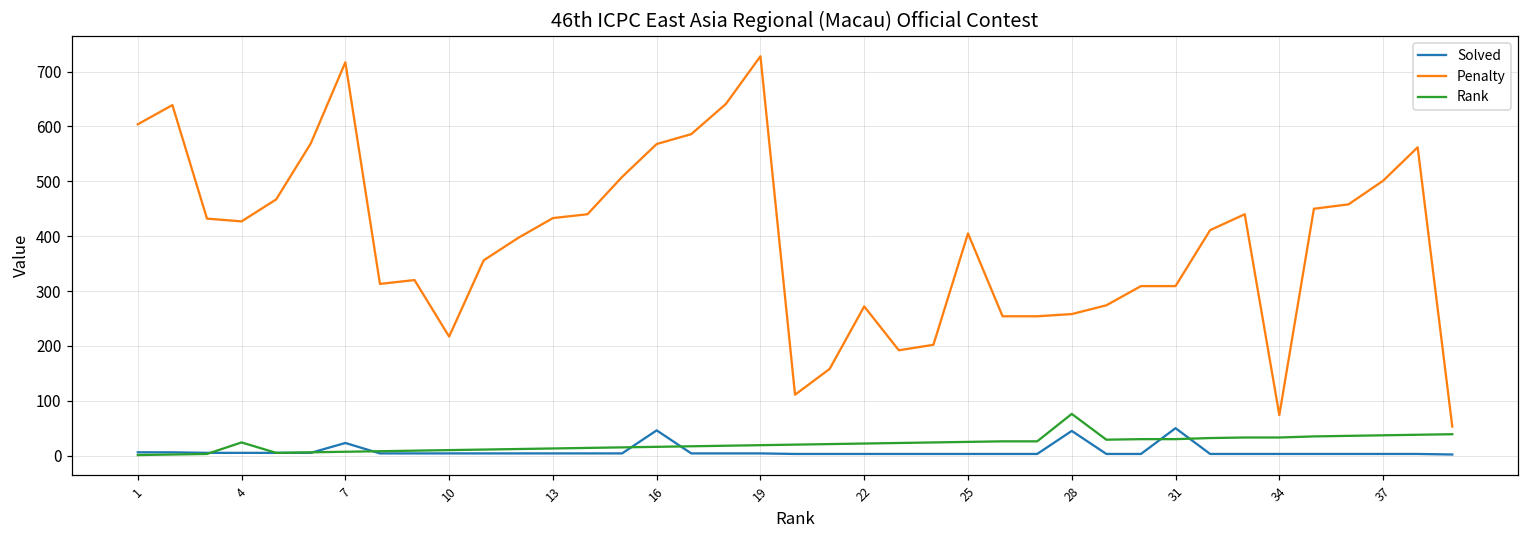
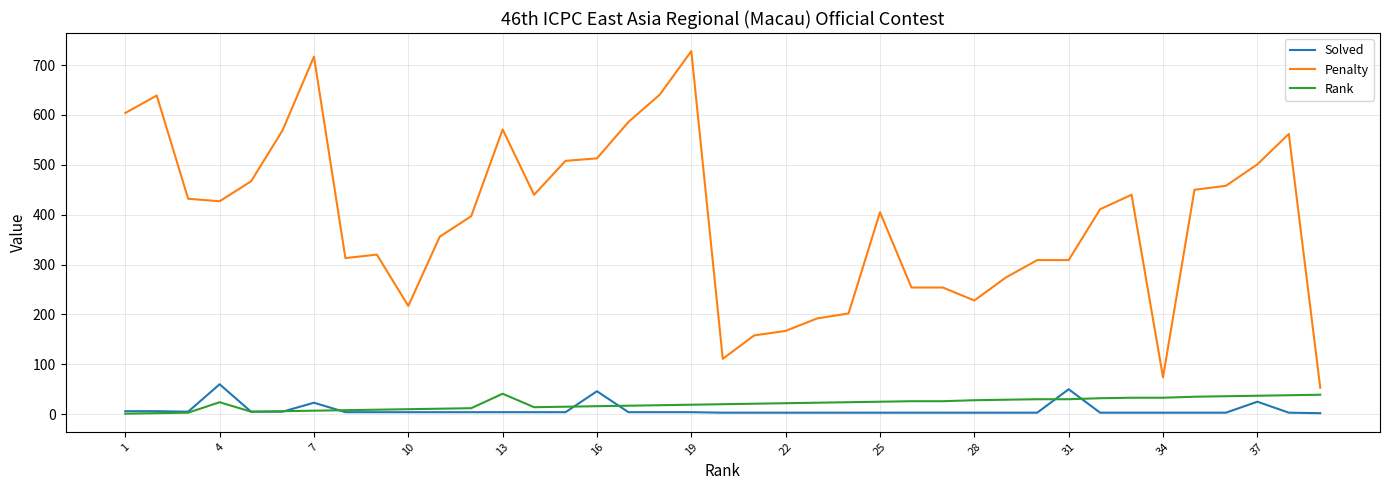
  {
    "Solved": {
-     "4": 10,
+     "4": 60,
      "7": 20,
      "10": 0,
      "13": 0,
      "16": 50,
      "19": 0,
      "22": 0,
      "25": 0,
-     "28": 50,
+     "28": 0,
      "31": 50,
      "34": 0,
-     "37": 0
+     "37": 30
    },
    "Penalty": {
      "1": 600,
      "4": 430,
      "7": 720,
      "10": 220,
-     "13": 430,
-     "16": 570,
+     "13": 570,
+     "16": 510,
      "19": 730,
-     "22": 270,
+     "22": 170,
      "25": 410,
-     "28": 260,
+     "28": 230,
      "31": 310,
      "34": 70,
      "37": 500
    },
    "Rank": {
      "4": 20,
      "7": 10,
      "10": 10,
-     "13": 10,
+     "13": 40,
      "16": 20,
      "19": 20,
      "22": 20,
      "25": 30,
-     "28": 80,
+     "28": 30,
      "31": 30,
      "34": 30,
      "37": 40
    }
  }
